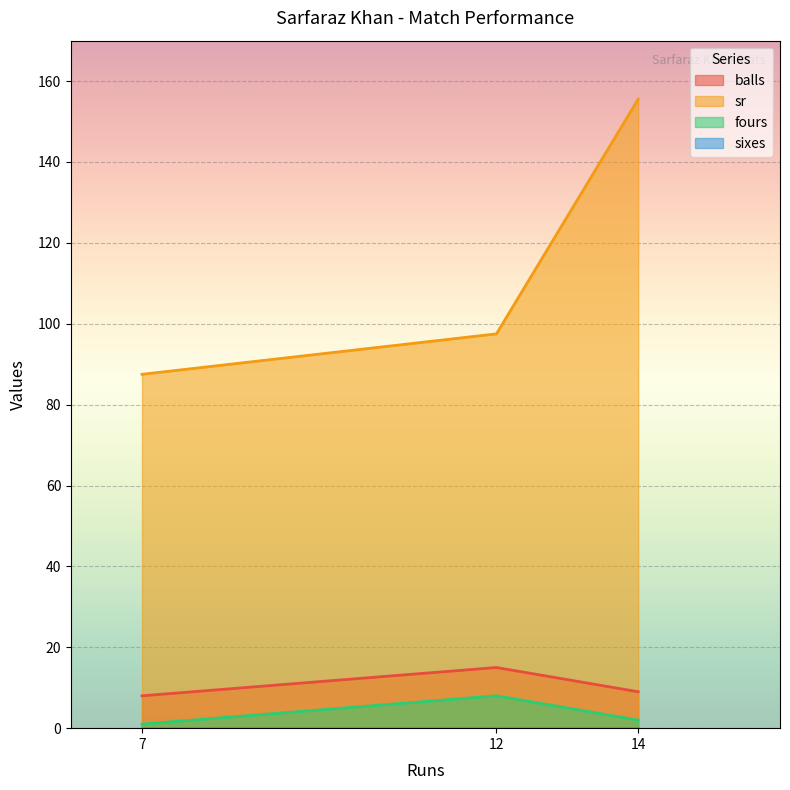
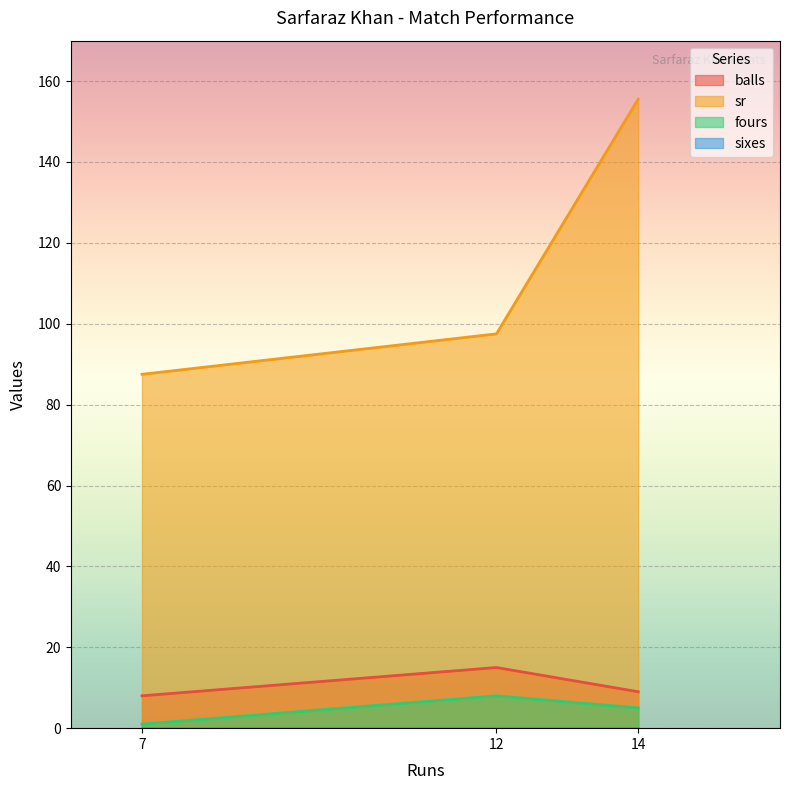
  {
    "balls": {
      "7": 8,
      "12": 15,
      "14": 9
    },
    "sr": {
      "7": 88,
      "12": 98,
      "14": 156
    },
    "fours": {
      "7": 1,
      "12": 8,
-     "14": 2
+     "14": 5
    },
    "sixes": {
      "7": 0,
      "12": 0,
      "14": 0
    }
  }
